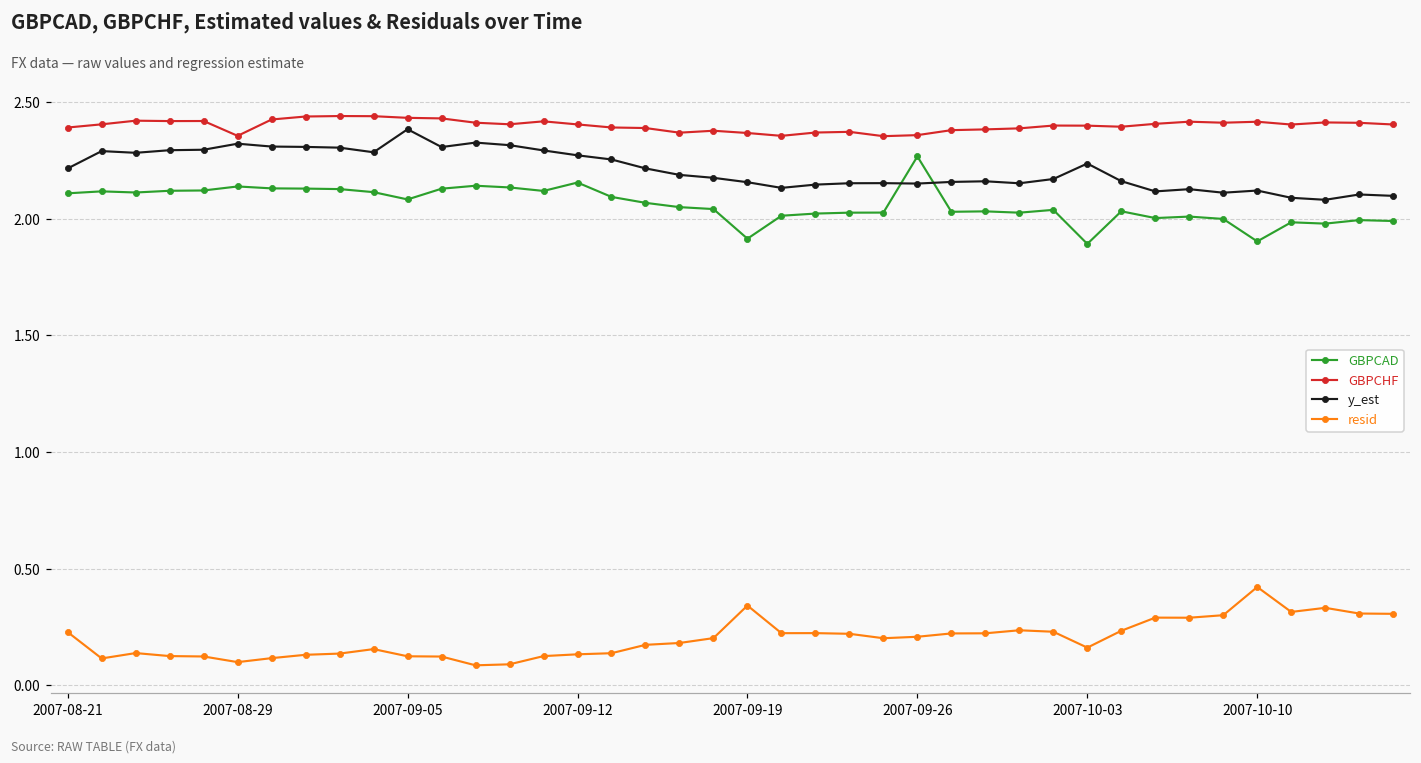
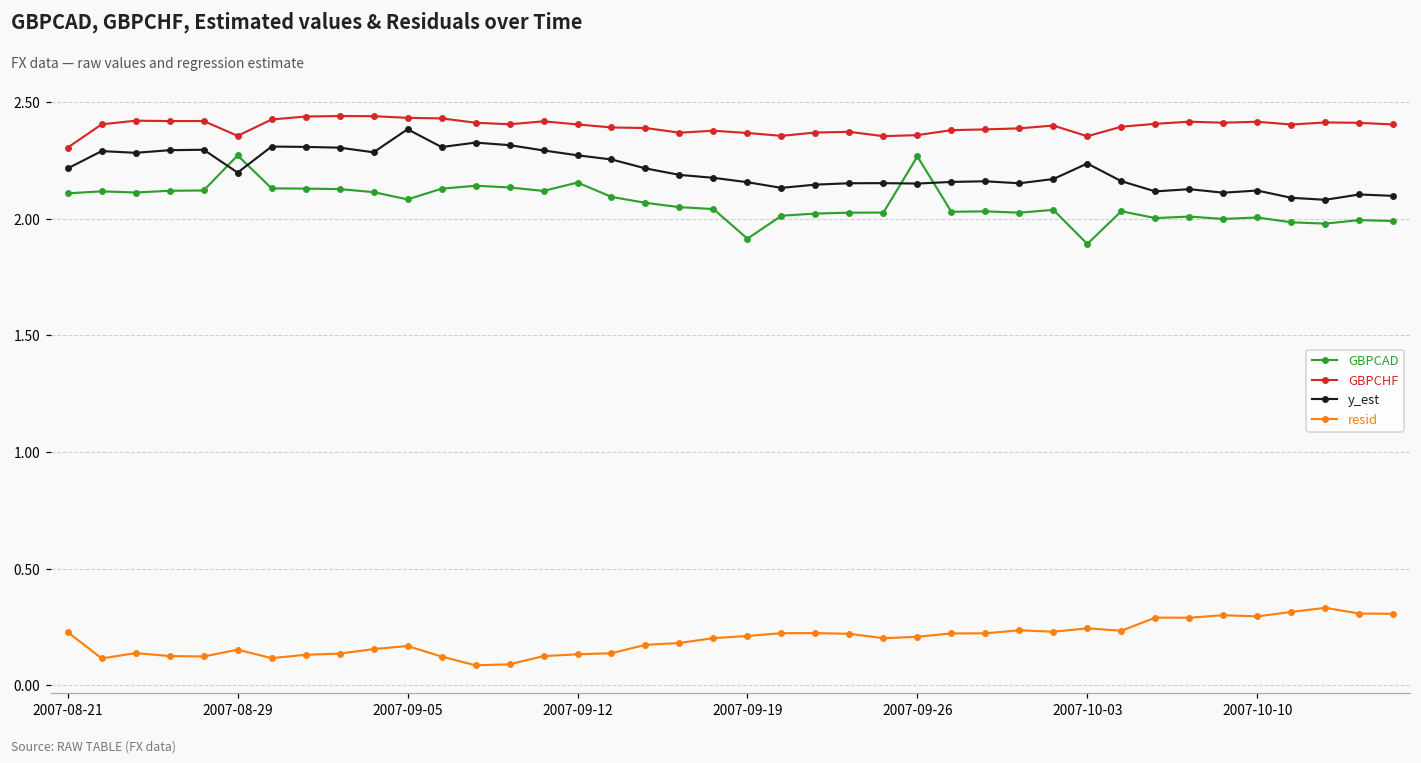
  {
    "GBPCAD": {
      "2007-08-21": 2.11,
-     "2007-08-29": 2.14,
+     "2007-08-29": 2.27,
      "2007-09-05": 2.08,
      "2007-09-12": 2.15,
      "2007-09-19": 1.91,
      "2007-09-26": 2.27,
      "2007-10-03": 1.89,
-     "2007-10-10": 1.90
+     "2007-10-10": 2.00
    },
    "GBPCHF": {
-     "2007-08-21": 2.39,
+     "2007-08-21": 2.30,
      "2007-08-29": 2.35,
      "2007-09-05": 2.43,
      "2007-09-12": 2.40,
      "2007-09-19": 2.37,
      "2007-09-26": 2.36,
-     "2007-10-03": 2.40,
+     "2007-10-03": 2.35,
      "2007-10-10": 2.42
    },
    "y_est": {
      "2007-08-21": 2.21,
-     "2007-08-29": 2.32,
+     "2007-08-29": 2.20,
      "2007-09-05": 2.38,
      "2007-09-12": 2.27,
      "2007-09-19": 2.16,
      "2007-09-26": 2.15,
      "2007-10-03": 2.24,
      "2007-10-10": 2.12
    },
    "resid": {
      "2007-08-21": 0.23,
-     "2007-08-29": 0.10,
-     "2007-09-05": 0.12,
+     "2007-08-29": 0.15,
+     "2007-09-05": 0.17,
      "2007-09-12": 0.13,
-     "2007-09-19": 0.34,
+     "2007-09-19": 0.21,
      "2007-09-26": 0.21,
-     "2007-10-03": 0.16,
-     "2007-10-10": 0.42
+     "2007-10-03": 0.24,
+     "2007-10-10": 0.29
    }
  }
